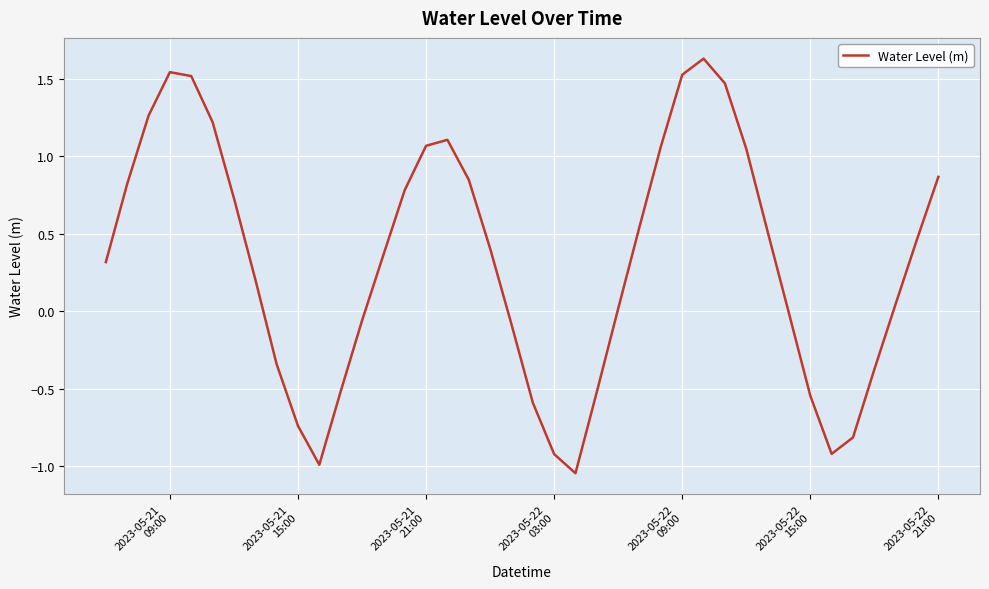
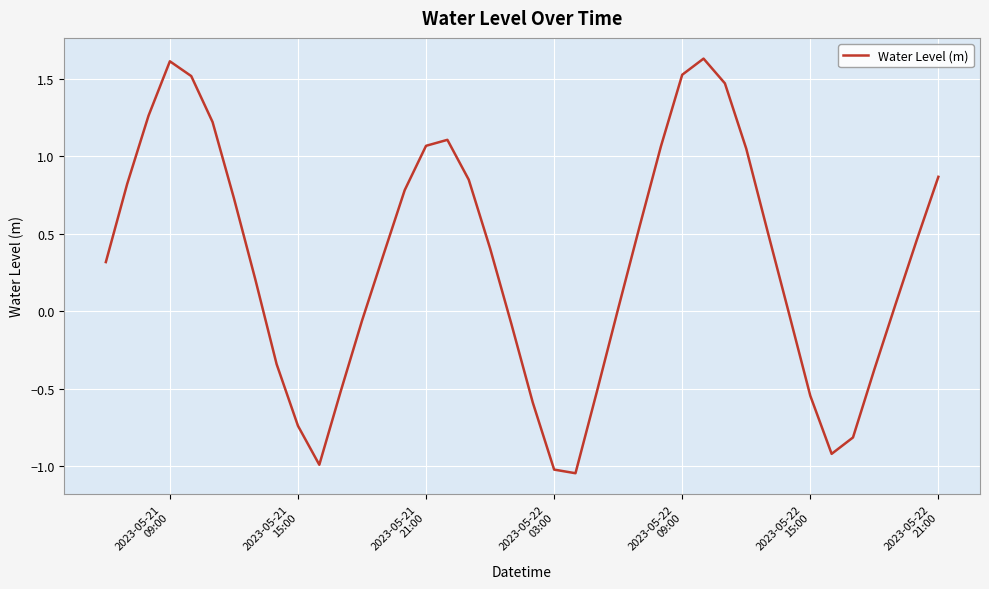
  {
-   "2023-05-21 09:00": 1.54,
+   "2023-05-21 09:00": 1.61,
    "2023-05-21 15:00": -0.74,
    "2023-05-21 21:00": 1.07,
-   "2023-05-22 03:00": -0.92,
+   "2023-05-22 03:00": -1.02,
    "2023-05-22 09:00": 1.52,
    "2023-05-22 15:00": -0.54,
    "2023-05-22 21:00": 0.87
  }
